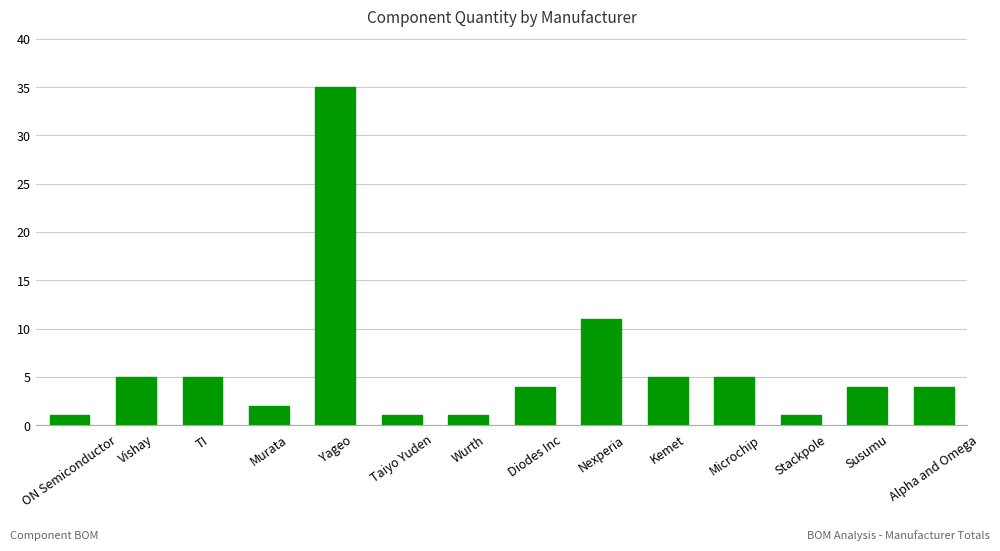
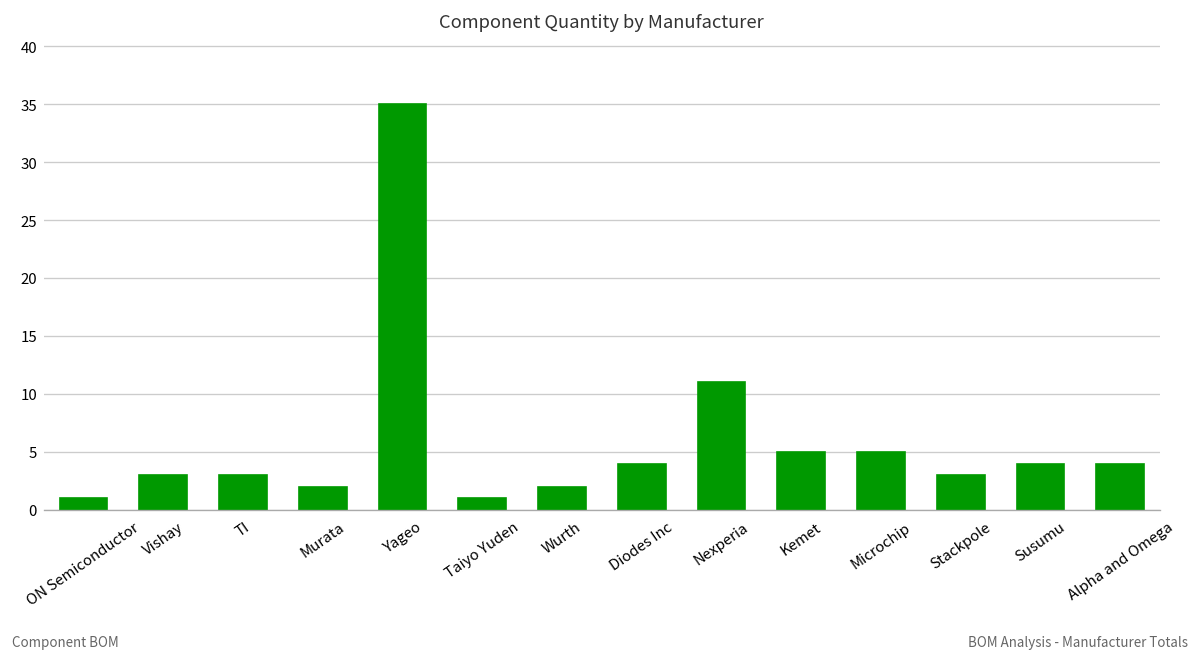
  {
    "ON Semiconductor": 1,
-   "Vishay": 5,
-   "TI": 5,
+   "Vishay": 3,
+   "TI": 3,
    "Murata": 2,
    "Yageo": 35,
    "Taiyo Yuden": 1,
-   "Wurth": 1,
+   "Wurth": 2,
    "Diodes Inc": 4,
    "Nexperia": 11,
    "Kemet": 5,
    "Microchip": 5,
-   "Stackpole": 1,
+   "Stackpole": 3,
    "Susumu": 4,
    "Alpha and Omega": 4
  }
